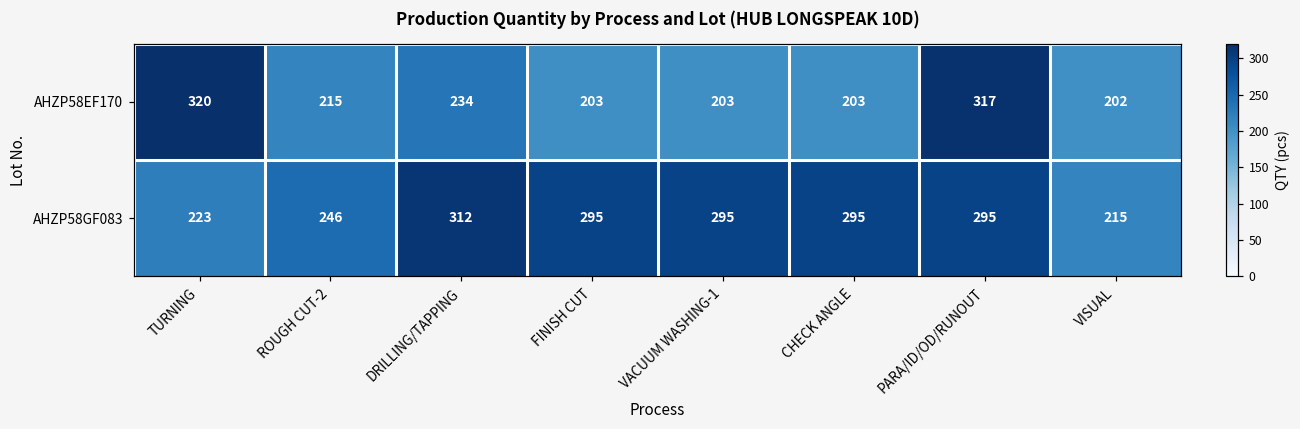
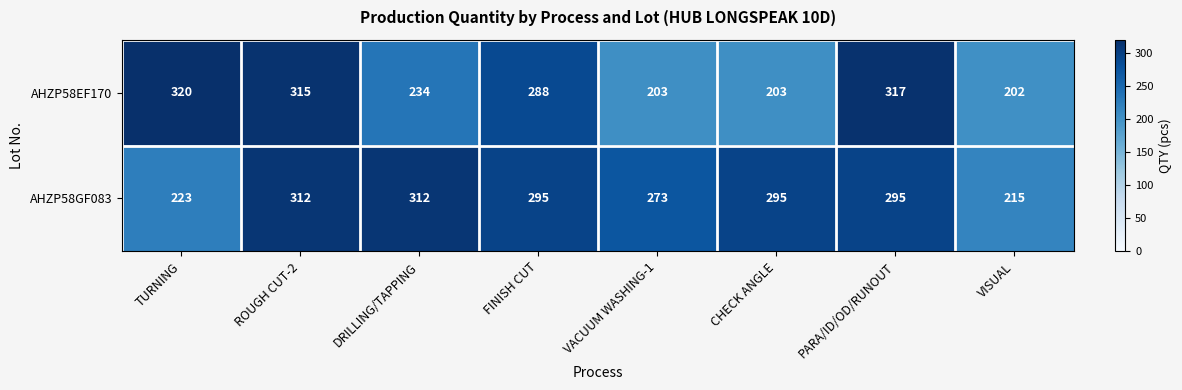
  {
    "AHZP58EF170": {
      "TURNING": 320,
-     "ROUGH CUT-2": 215,
+     "ROUGH CUT-2": 315,
      "DRILLING/TAPPING": 234,
-     "FINISH CUT": 203,
+     "FINISH CUT": 288,
      "VACUUM WASHING-1": 203,
      "CHECK ANGLE": 203,
      "PARA/ID/OD/RUNOUT": 317,
      "VISUAL": 202
    },
    "AHZP58GF083": {
      "TURNING": 223,
-     "ROUGH CUT-2": 246,
+     "ROUGH CUT-2": 312,
      "DRILLING/TAPPING": 312,
      "FINISH CUT": 295,
-     "VACUUM WASHING-1": 295,
+     "VACUUM WASHING-1": 273,
      "CHECK ANGLE": 295,
      "PARA/ID/OD/RUNOUT": 295,
      "VISUAL": 215
    }
  }
